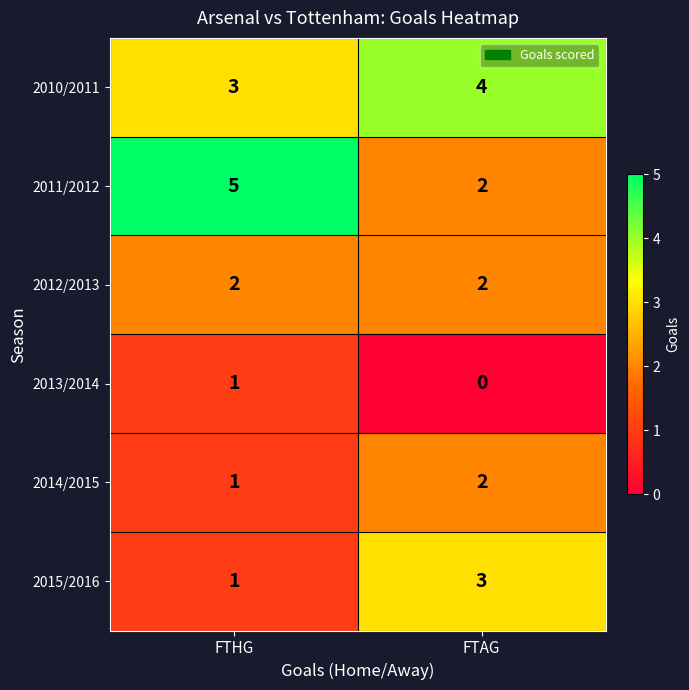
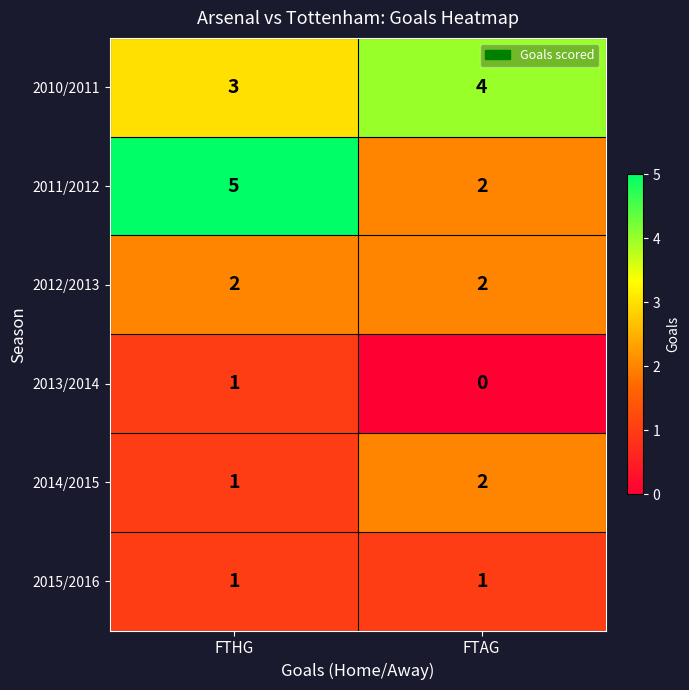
  {
    "2010/2011": {
      "FTHG": 3,
      "FTAG": 4
    },
    "2011/2012": {
      "FTHG": 5,
      "FTAG": 2
    },
    "2012/2013": {
      "FTHG": 2,
      "FTAG": 2
    },
    "2013/2014": {
      "FTHG": 1,
      "FTAG": 0
    },
    "2014/2015": {
      "FTHG": 1,
      "FTAG": 2
    },
    "2015/2016": {
      "FTHG": 1,
-     "FTAG": 3
+     "FTAG": 1
    }
  }
